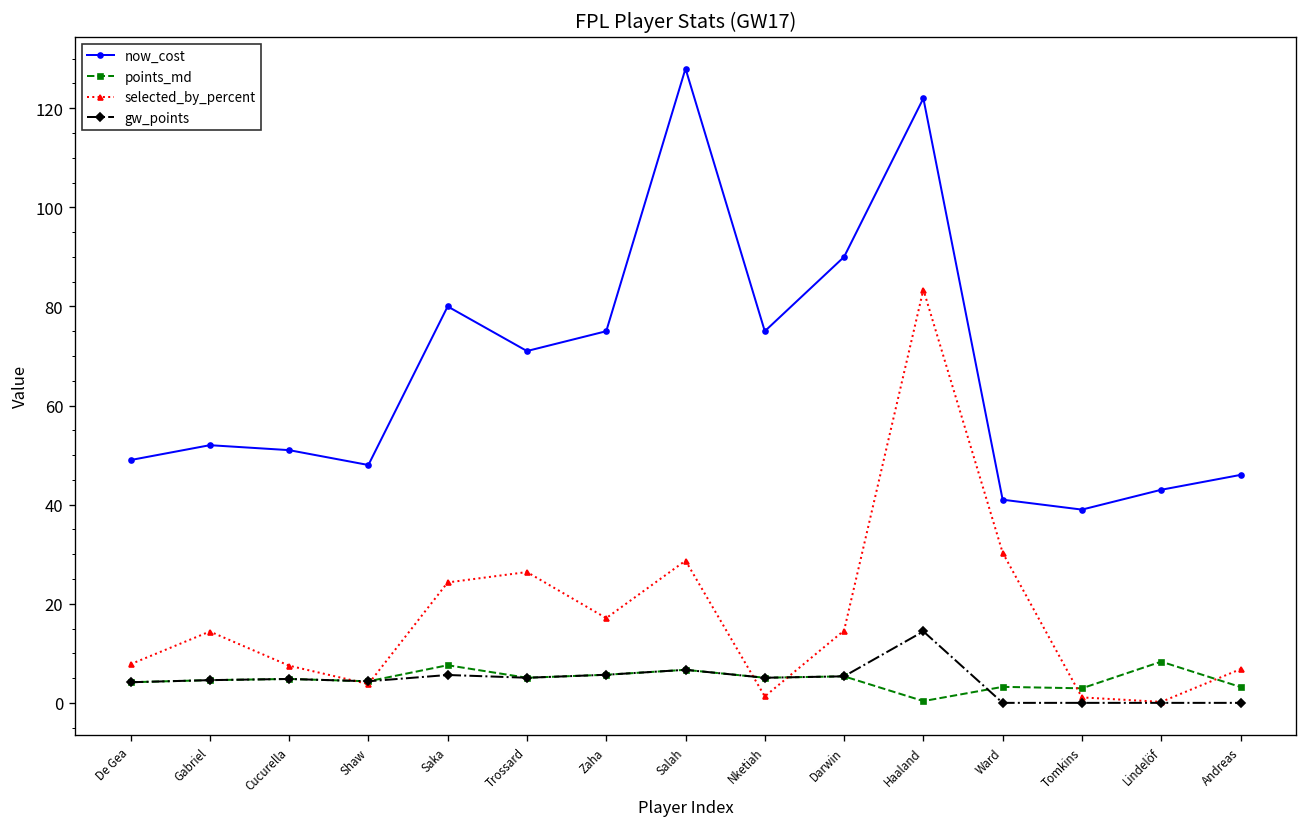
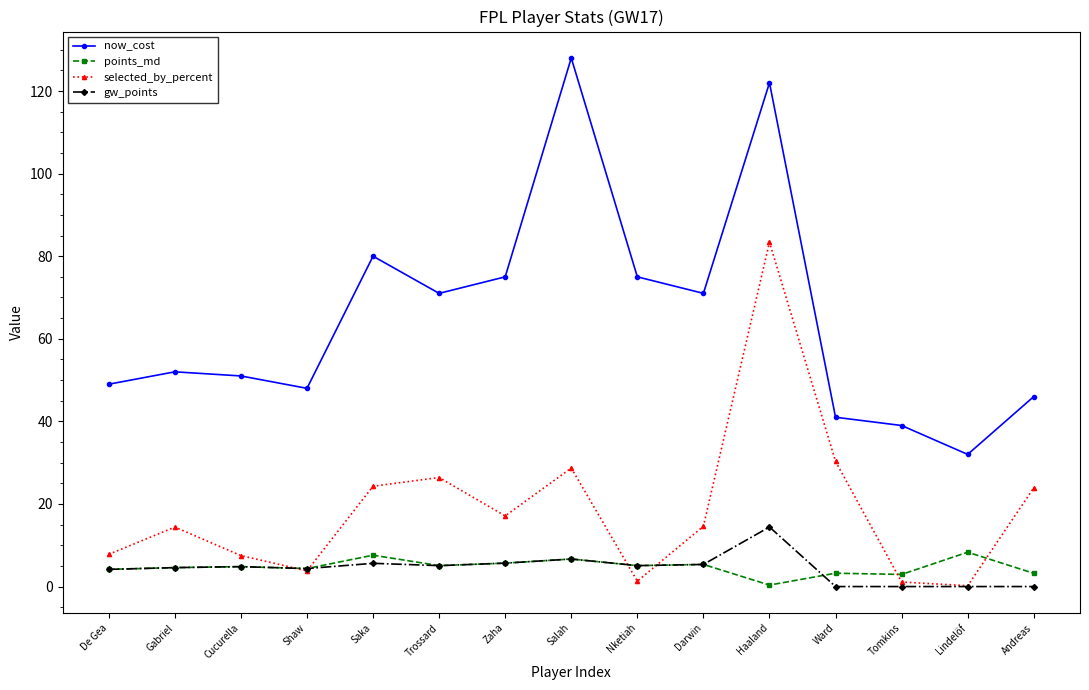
  {
    "now_cost": {
      "De Gea": 49,
      "Gabriel": 52,
      "Cucurella": 51,
      "Shaw": 48,
      "Saka": 80,
      "Trossard": 71,
      "Zaha": 75,
      "Salah": 128,
      "Nketiah": 75,
-     "Darwin": 90,
+     "Darwin": 71,
      "Haaland": 122,
      "Ward": 41,
      "Tomkins": 39,
-     "Lindelöf": 43,
+     "Lindelöf": 32,
      "Andreas": 46
    },
    "points_md": {
      "Saka": 8,
      "Haaland": 0,
      "Ward": 3,
      "Tomkins": 3,
      "Lindelöf": 8,
      "Andreas": 3
    },
    "selected_by_percent": {
      "De Gea": 8,
      "Gabriel": 14,
      "Cucurella": 8,
      "Saka": 24,
      "Trossard": 26,
      "Zaha": 17,
      "Salah": 29,
      "Nketiah": 1,
      "Darwin": 15,
      "Haaland": 83,
      "Ward": 30,
      "Tomkins": 1,
-     "Andreas": 7
+     "Andreas": 24
    },
    "gw_points": {
      "Saka": 6,
      "Haaland": 14,
      "Ward": 0,
      "Tomkins": 0,
      "Andreas": 0
    }
  }
